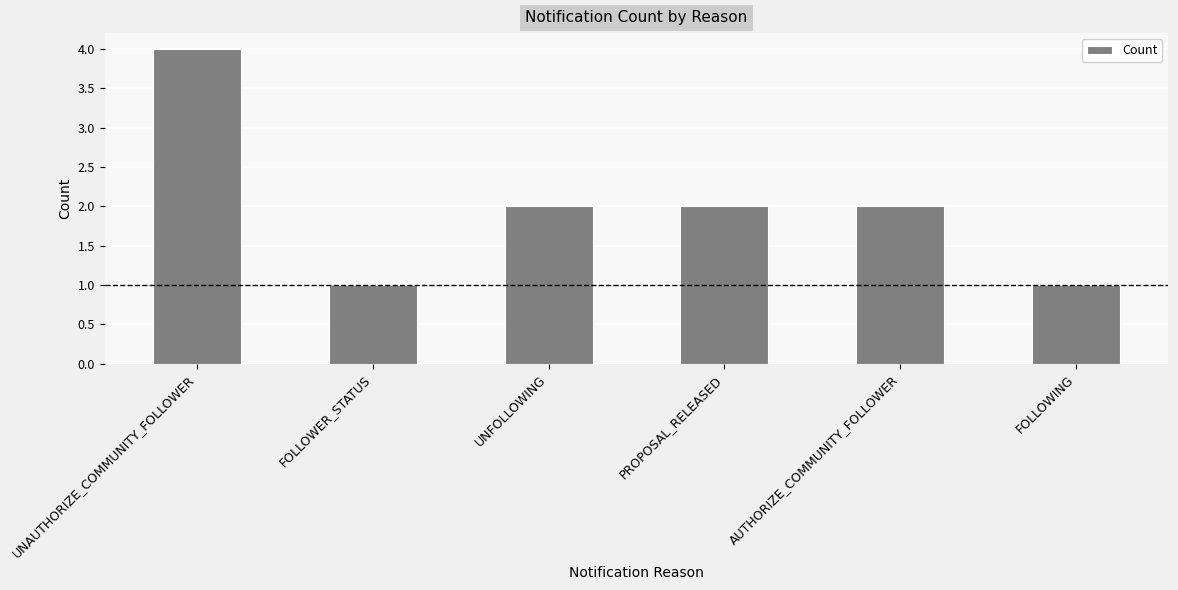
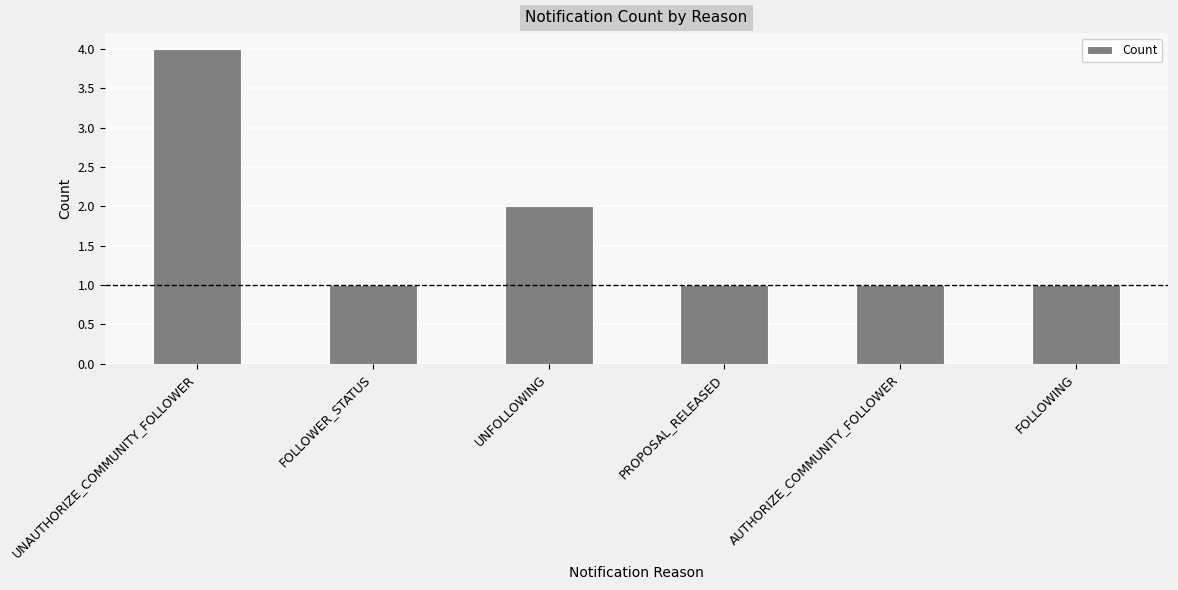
  {
    "UNAUTHORIZE_COMMUNITY_FOLLOWER": 4,
    "FOLLOWER_STATUS": 1,
    "UNFOLLOWING": 2,
-   "PROPOSAL_RELEASED": 2,
-   "AUTHORIZE_COMMUNITY_FOLLOWER": 2,
+   "PROPOSAL_RELEASED": 1,
+   "AUTHORIZE_COMMUNITY_FOLLOWER": 1,
    "FOLLOWING": 1
  }
